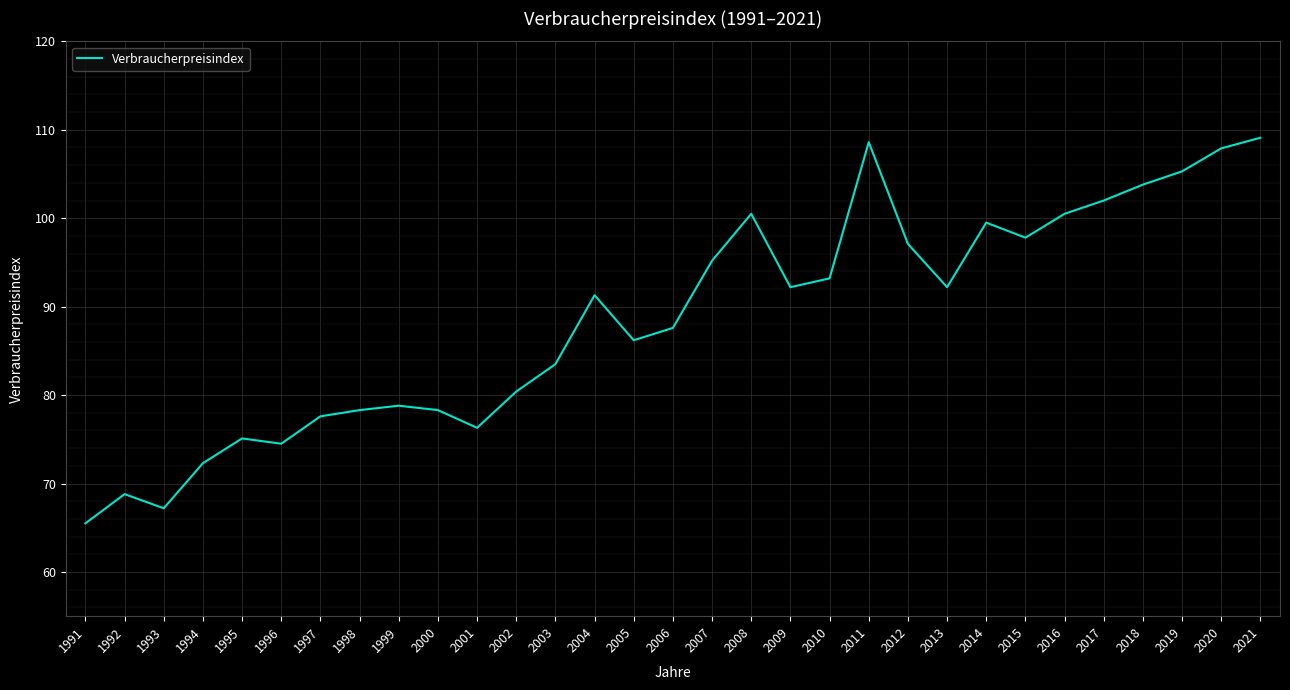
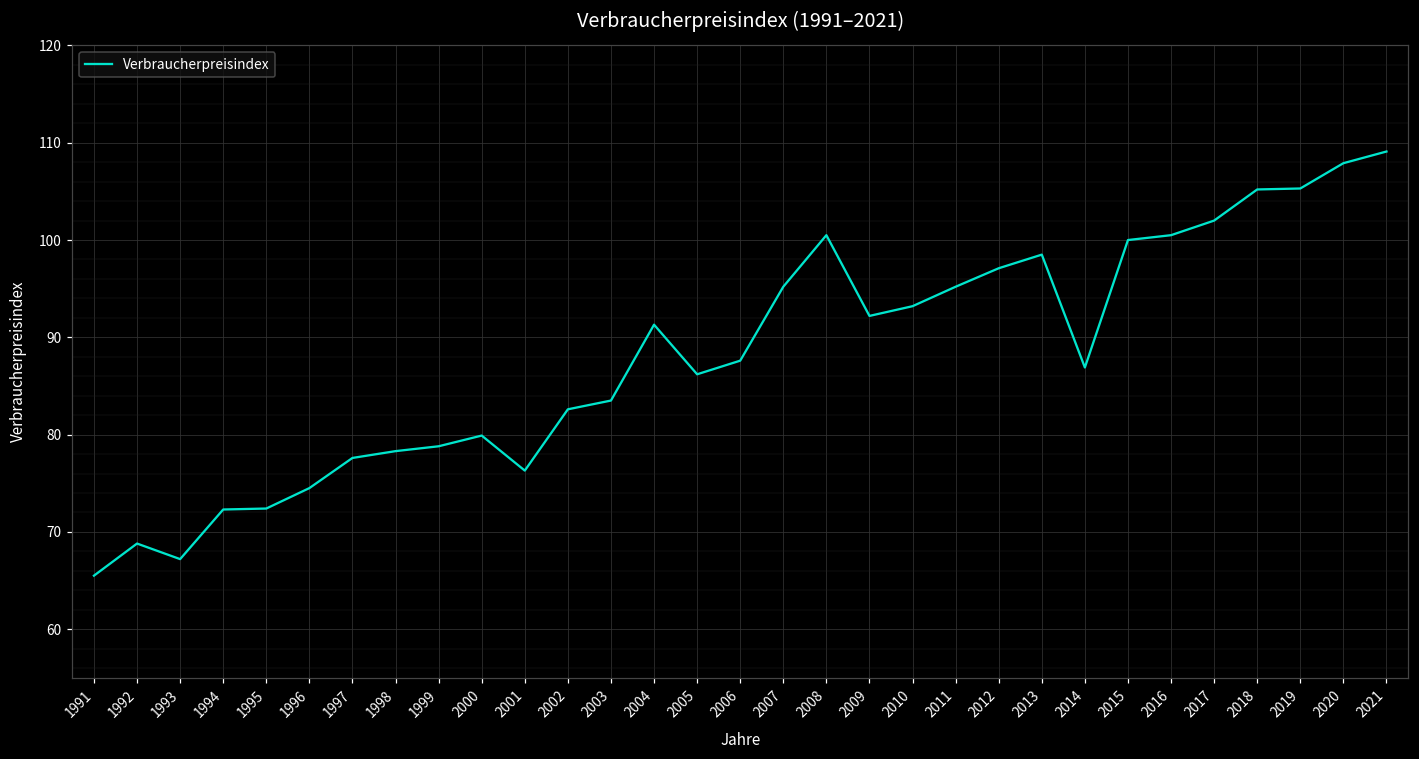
  {
    "1991": 66,
    "1992": 69,
    "1993": 67,
    "1994": 72,
-   "1995": 75,
+   "1995": 72,
    "1996": 75,
    "1997": 78,
    "1998": 78,
    "1999": 79,
-   "2000": 78,
+   "2000": 80,
    "2001": 76,
-   "2002": 80,
+   "2002": 83,
    "2003": 84,
    "2004": 91,
    "2005": 86,
    "2006": 88,
    "2007": 95,
    "2008": 101,
    "2009": 92,
    "2010": 93,
-   "2011": 109,
+   "2011": 95,
    "2012": 97,
-   "2013": 92,
-   "2014": 100,
-   "2015": 98,
+   "2013": 99,
+   "2014": 87,
+   "2015": 100,
    "2016": 101,
    "2017": 102,
-   "2018": 104,
+   "2018": 105,
    "2019": 105,
    "2020": 108,
    "2021": 109
  }
